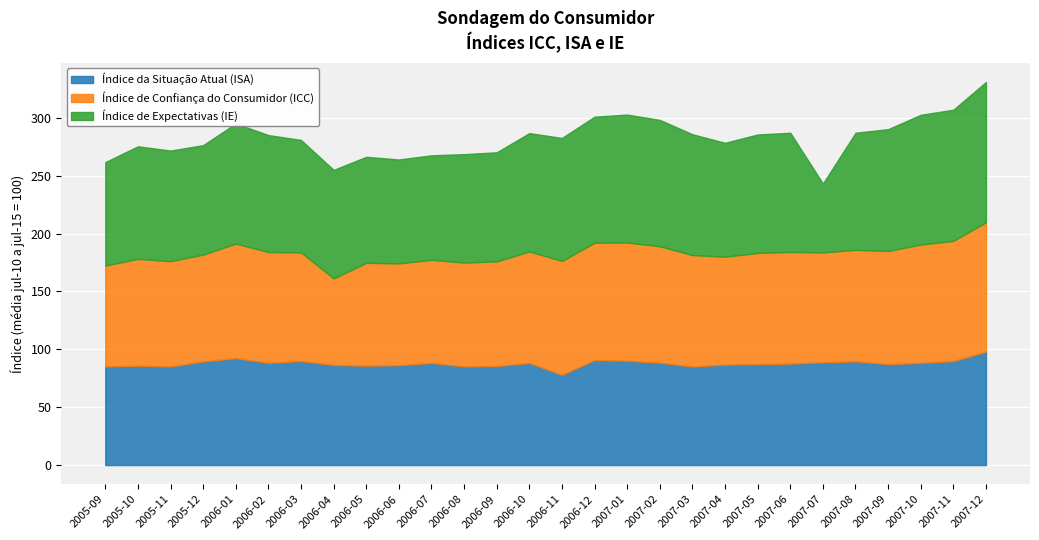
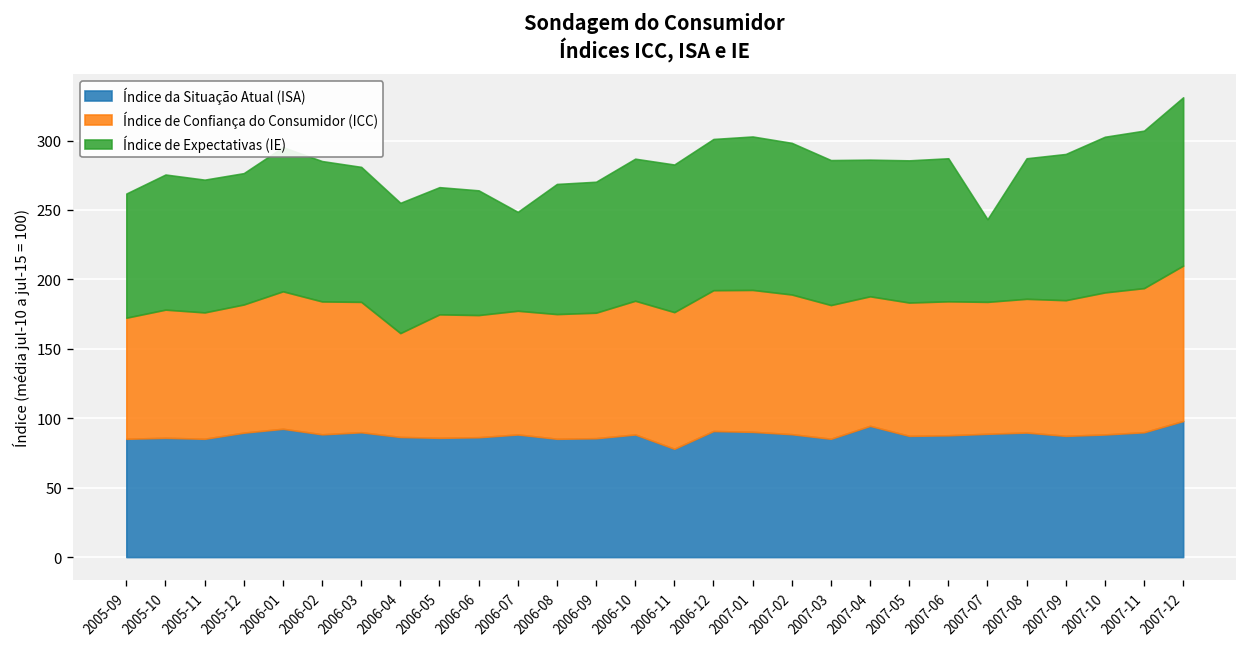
  {
    "Índice da Situação Atual (ISA)": {
      "2005-09": 85,
      "2005-10": 86,
      "2005-11": 85,
      "2005-12": 90,
      "2006-01": 92,
      "2006-02": 88,
      "2006-03": 90,
      "2006-04": 87,
      "2006-05": 86,
      "2006-06": 86,
      "2006-07": 88,
      "2006-08": 85,
      "2006-09": 86,
      "2006-10": 88,
      "2006-11": 78,
      "2006-12": 91,
      "2007-01": 90,
      "2007-02": 89,
      "2007-03": 85,
-     "2007-04": 87,
+     "2007-04": 95,
      "2007-05": 87,
      "2007-06": 88,
      "2007-07": 89,
      "2007-08": 90,
      "2007-09": 87,
      "2007-10": 88,
      "2007-11": 90,
      "2007-12": 98
    },
    "Índice de Confiança do Consumidor (ICC)": {
      "2005-09": 87,
      "2005-10": 92,
      "2005-11": 91,
      "2005-12": 92,
      "2006-01": 99,
      "2006-02": 96,
      "2006-03": 94,
      "2006-04": 75,
      "2006-05": 89,
      "2006-06": 88,
      "2006-07": 89,
      "2006-08": 90,
      "2006-09": 90,
      "2006-10": 96,
      "2006-11": 98,
      "2006-12": 101,
      "2007-01": 102,
      "2007-02": 101,
      "2007-03": 96,
      "2007-04": 93,
      "2007-05": 96,
      "2007-06": 96,
      "2007-07": 95,
      "2007-08": 96,
      "2007-09": 98,
      "2007-10": 102,
      "2007-11": 104,
      "2007-12": 112
    },
    "Índice de Expectativas (IE)": {
      "2005-09": 89,
      "2005-10": 97,
      "2005-11": 96,
      "2005-12": 95,
      "2006-02": 101,
      "2006-03": 97,
      "2006-04": 94,
      "2006-05": 92,
      "2006-06": 90,
-     "2006-07": 90,
+     "2006-07": 71,
      "2006-08": 94,
      "2006-09": 94,
      "2006-10": 102,
      "2006-11": 106,
      "2006-12": 109,
      "2007-01": 110,
      "2007-02": 109,
      "2007-03": 104,
      "2007-04": 98,
      "2007-05": 102,
      "2007-06": 103,
      "2007-07": 60,
      "2007-08": 101,
      "2007-09": 105,
      "2007-10": 112,
      "2007-11": 113,
      "2007-12": 121
    }
  }
